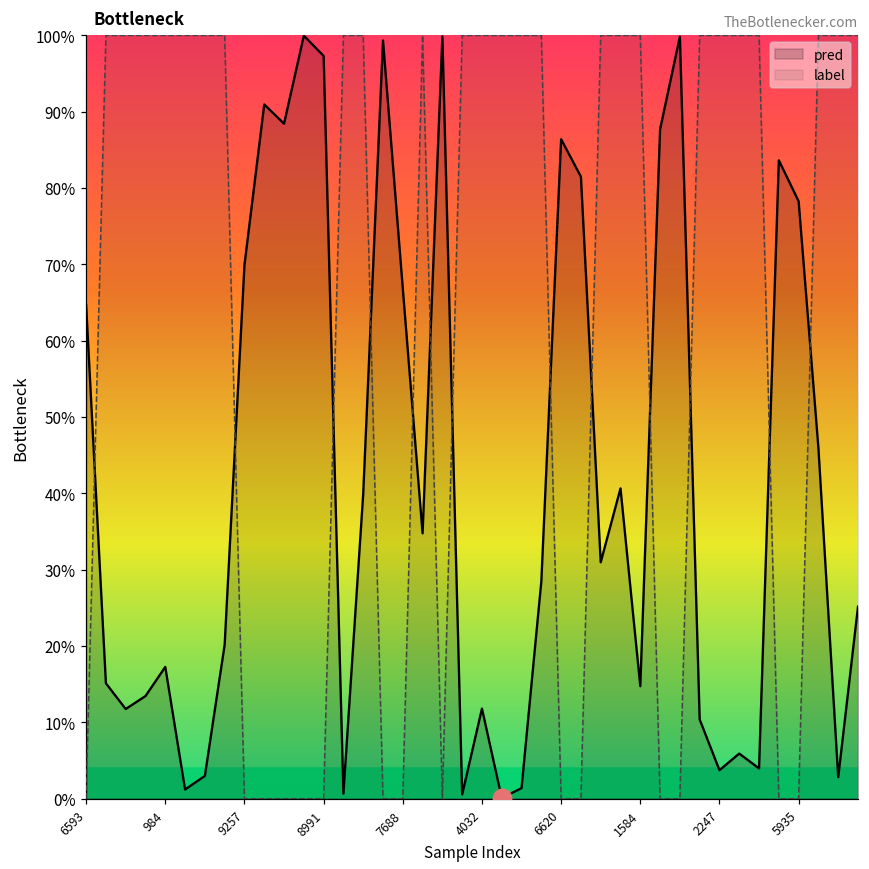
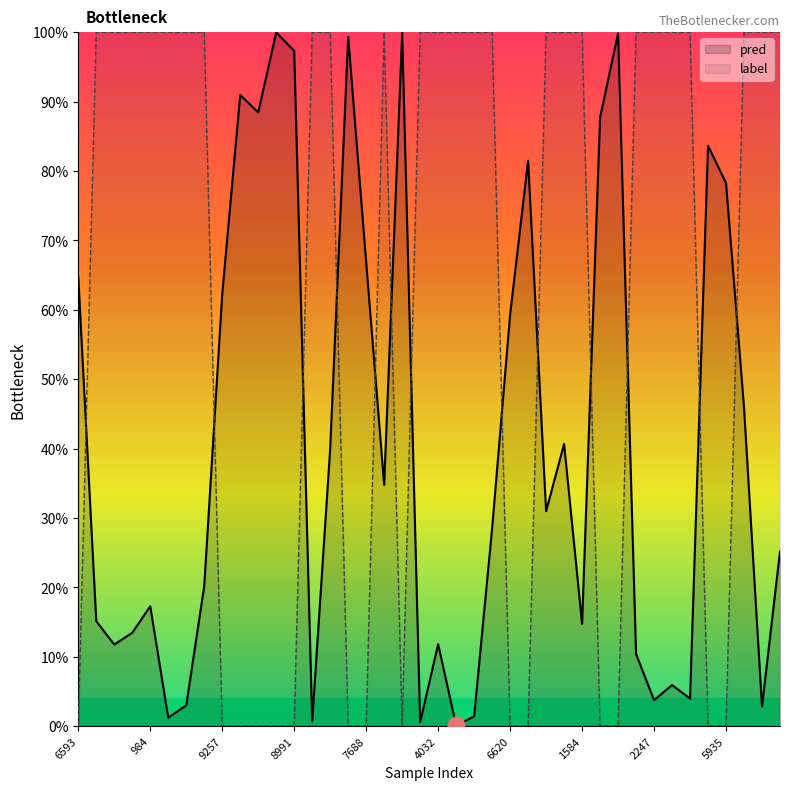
  {
    "pred": {
      "6593": "65%",
      "984": "17%",
-     "9257": "70%",
+     "9257": "62%",
      "8991": "97%",
      "7688": "67%",
      "4032": "12%",
-     "6620": "86%",
+     "6620": "59%",
      "1584": "15%",
      "5935": "78%"
    },
    "label": {
      "984": "100%",
      "4032": "100%",
      "1584": "100%",
      "2247": "100%"
    }
  }
